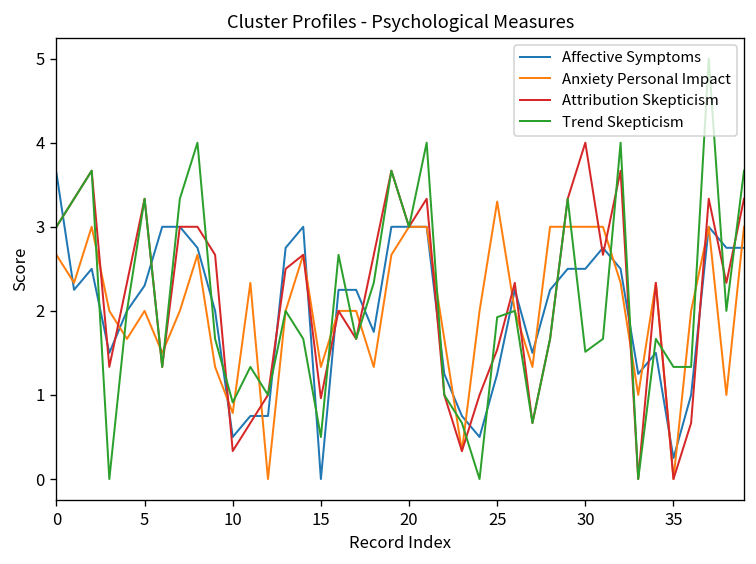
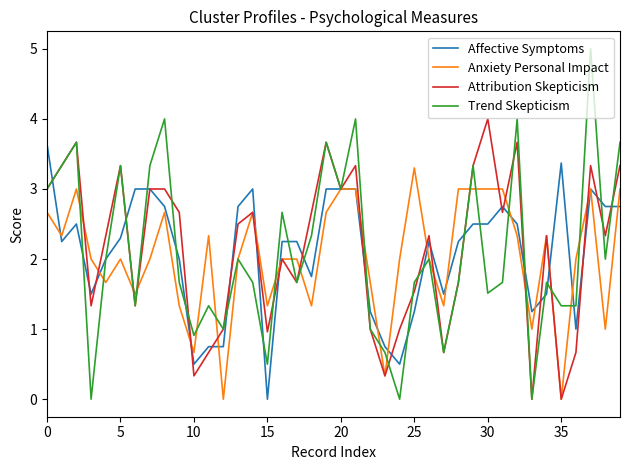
  {
    "Affective Symptoms": {
      "0": 3.6,
      "5": 2.3,
      "10": 0.5,
      "15": 0.0,
      "25": 1.3,
      "30": 2.5,
-     "35": 0.3
+     "35": 3.4
    },
    "Anxiety Personal Impact": {
      "0": 2.7,
      "5": 2.0,
-     "10": 0.8,
+     "10": 0.7,
      "15": 1.3,
      "25": 3.3,
      "30": 3.0
    },
    "Attribution Skepticism": {
      "10": 0.3,
      "15": 1.0,
      "25": 1.5,
      "30": 4.0
    },
    "Trend Skepticism": {
      "10": 0.9,
      "15": 0.5,
-     "25": 1.9,
+     "25": 1.7,
      "30": 1.5,
      "35": 1.3
    }
  }
